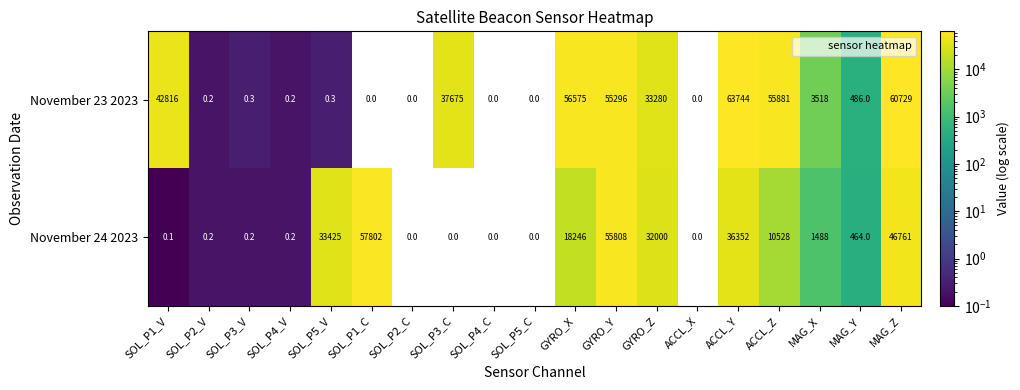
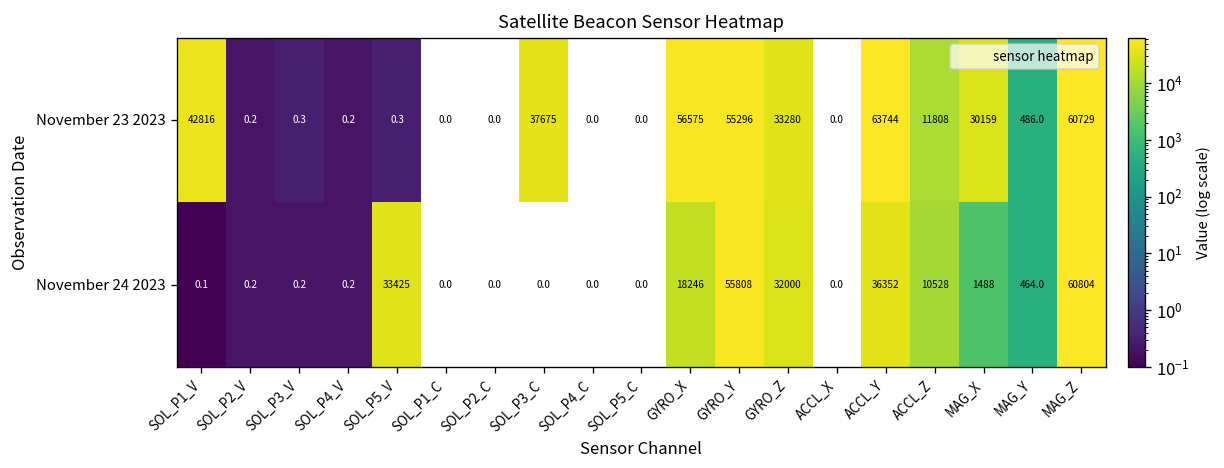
  {
    "November 23 2023": {
      "SOL_P1_V": 42816,
      "SOL_P2_V": 0.2,
      "SOL_P3_V": 0.3,
      "SOL_P4_V": 0.2,
      "SOL_P5_V": 0.3,
      "SOL_P1_C": 0.0,
      "SOL_P2_C": 0.0,
      "SOL_P3_C": 37675,
      "SOL_P4_C": 0.0,
      "SOL_P5_C": 0.0,
      "GYRO_X": 56575,
      "GYRO_Y": 55296,
      "GYRO_Z": 33280,
      "ACCL_X": 0.0,
      "ACCL_Y": 63744,
-     "ACCL_Z": 55881,
-     "MAG_X": 3518,
+     "ACCL_Z": 11808,
+     "MAG_X": 30159,
      "MAG_Y": 486.0,
      "MAG_Z": 60729
    },
    "November 24 2023": {
      "SOL_P1_V": 0.1,
      "SOL_P2_V": 0.2,
      "SOL_P3_V": 0.2,
      "SOL_P4_V": 0.2,
      "SOL_P5_V": 33425,
-     "SOL_P1_C": 57802,
+     "SOL_P1_C": 0.0,
      "SOL_P2_C": 0.0,
      "SOL_P3_C": 0.0,
      "SOL_P4_C": 0.0,
      "SOL_P5_C": 0.0,
      "GYRO_X": 18246,
      "GYRO_Y": 55808,
      "GYRO_Z": 32000,
      "ACCL_X": 0.0,
      "ACCL_Y": 36352,
      "ACCL_Z": 10528,
      "MAG_X": 1488,
      "MAG_Y": 464.0,
-     "MAG_Z": 46761
+     "MAG_Z": 60804
    }
  }
